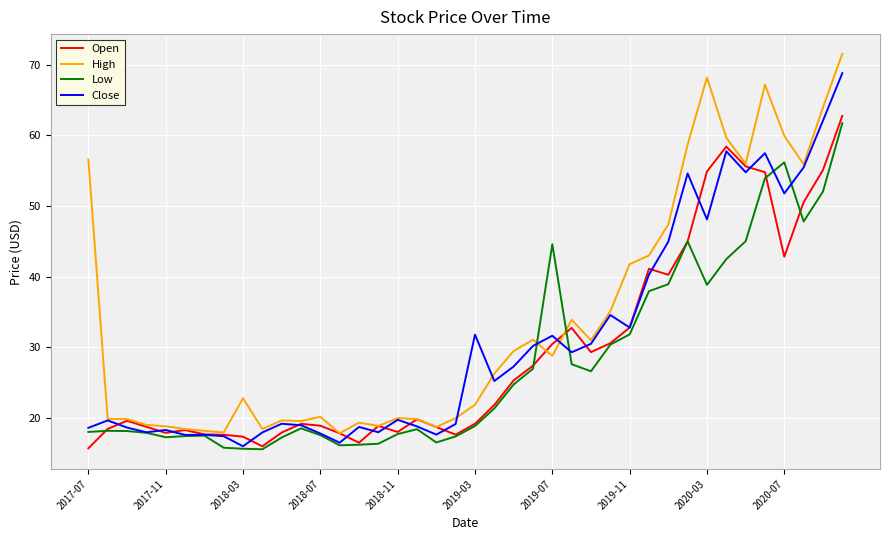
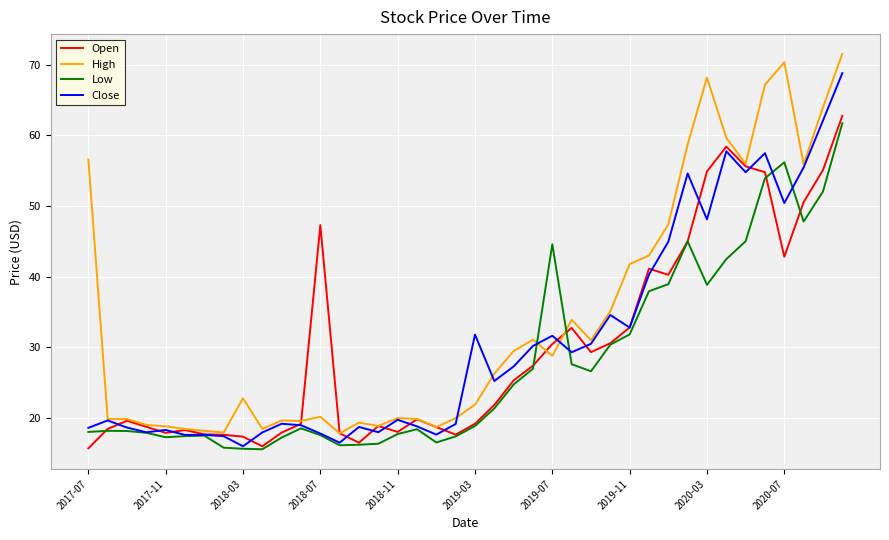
  {
    "Open": {
      "2017-07": 16,
      "2017-11": 18,
      "2018-03": 17,
-     "2018-07": 19,
+     "2018-07": 47,
      "2019-07": 30,
      "2020-03": 55,
      "2020-07": 43
    },
    "High": {
      "2017-07": 57,
      "2017-11": 19,
      "2018-03": 23,
      "2018-07": 20,
      "2019-03": 22,
      "2019-07": 29,
      "2019-11": 42,
      "2020-03": 68,
-     "2020-07": 60
+     "2020-07": 70
    },
    "Low": {
      "2017-07": 18,
      "2017-11": 17,
      "2019-07": 45,
      "2019-11": 32,
      "2020-03": 39,
      "2020-07": 56
    },
    "Close": {
      "2017-07": 19,
      "2017-11": 18,
      "2019-03": 32,
      "2019-07": 32,
      "2020-03": 48,
-     "2020-07": 52
+     "2020-07": 50
    }
  }
